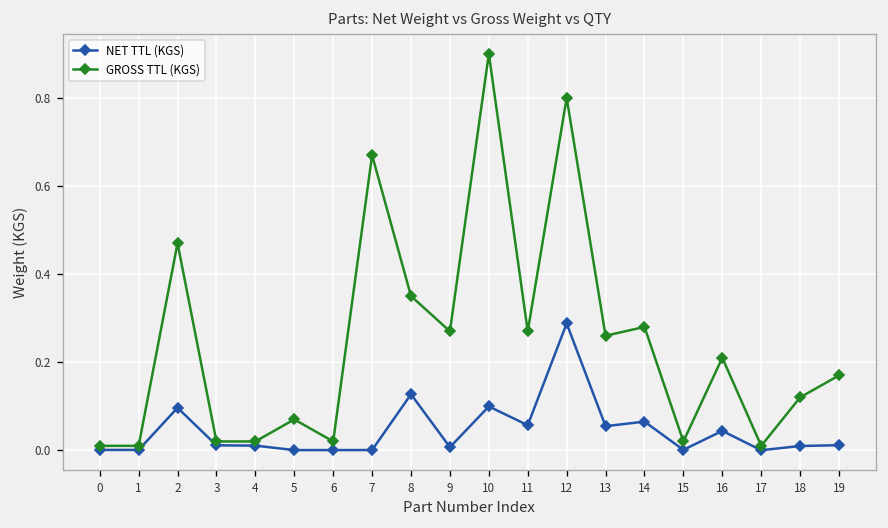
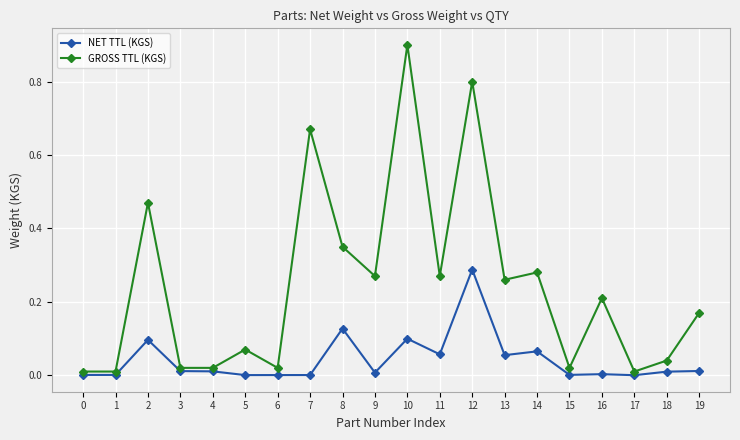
  {
    "NET TTL (KGS)": {
      "0": 0.00,
      "1": 0.00,
      "2": 0.10,
      "3": 0.01,
      "4": 0.01,
      "5": 0.00,
      "6": 0.00,
      "7": 0.00,
      "8": 0.13,
      "9": 0.01,
      "10": 0.10,
      "11": 0.06,
      "12": 0.29,
      "13": 0.05,
      "14": 0.07,
      "15": 0.00,
-     "16": 0.04,
+     "16": 0.00,
      "17": 0.00,
      "18": 0.01,
      "19": 0.01
    },
    "GROSS TTL (KGS)": {
      "0": 0.01,
      "1": 0.01,
      "2": 0.47,
      "3": 0.02,
      "4": 0.02,
      "5": 0.07,
      "6": 0.02,
      "7": 0.67,
      "8": 0.35,
      "9": 0.27,
      "10": 0.90,
      "11": 0.27,
      "12": 0.80,
      "13": 0.26,
      "14": 0.28,
      "15": 0.02,
      "16": 0.21,
      "17": 0.01,
-     "18": 0.12,
+     "18": 0.04,
      "19": 0.17
    }
  }
